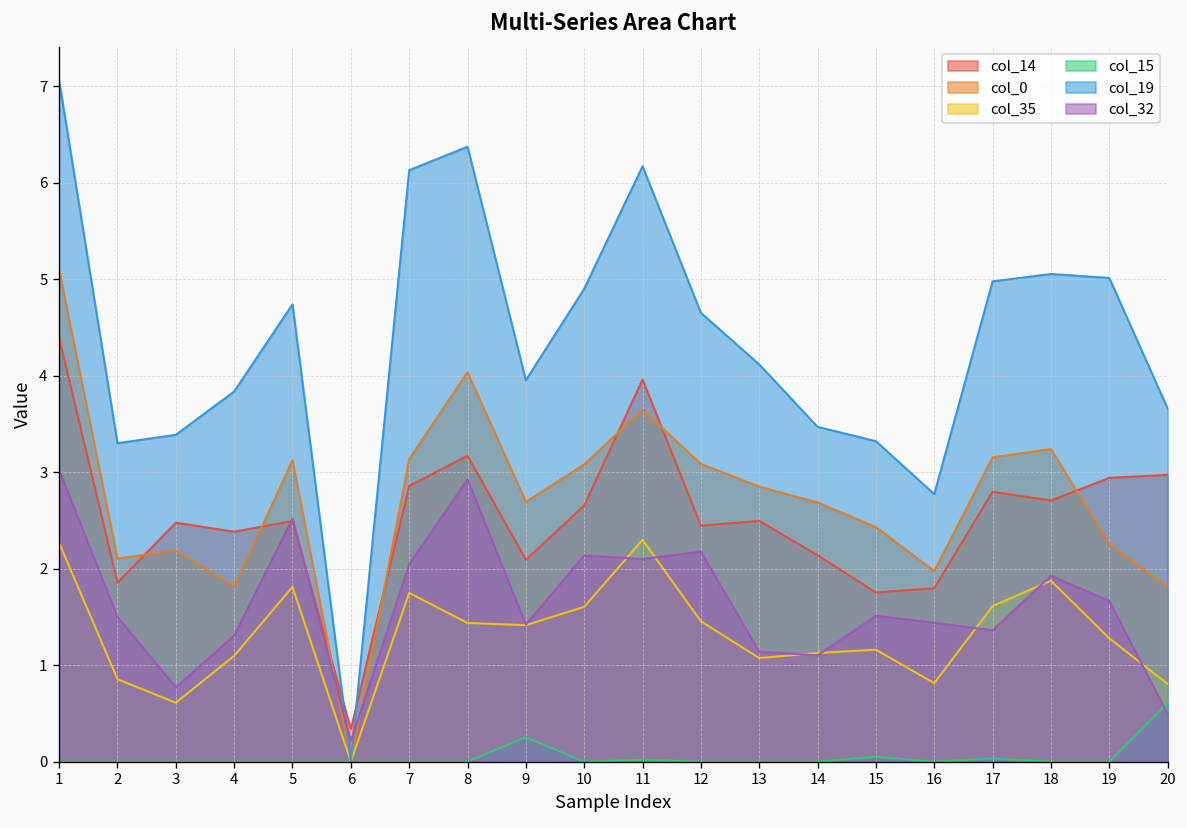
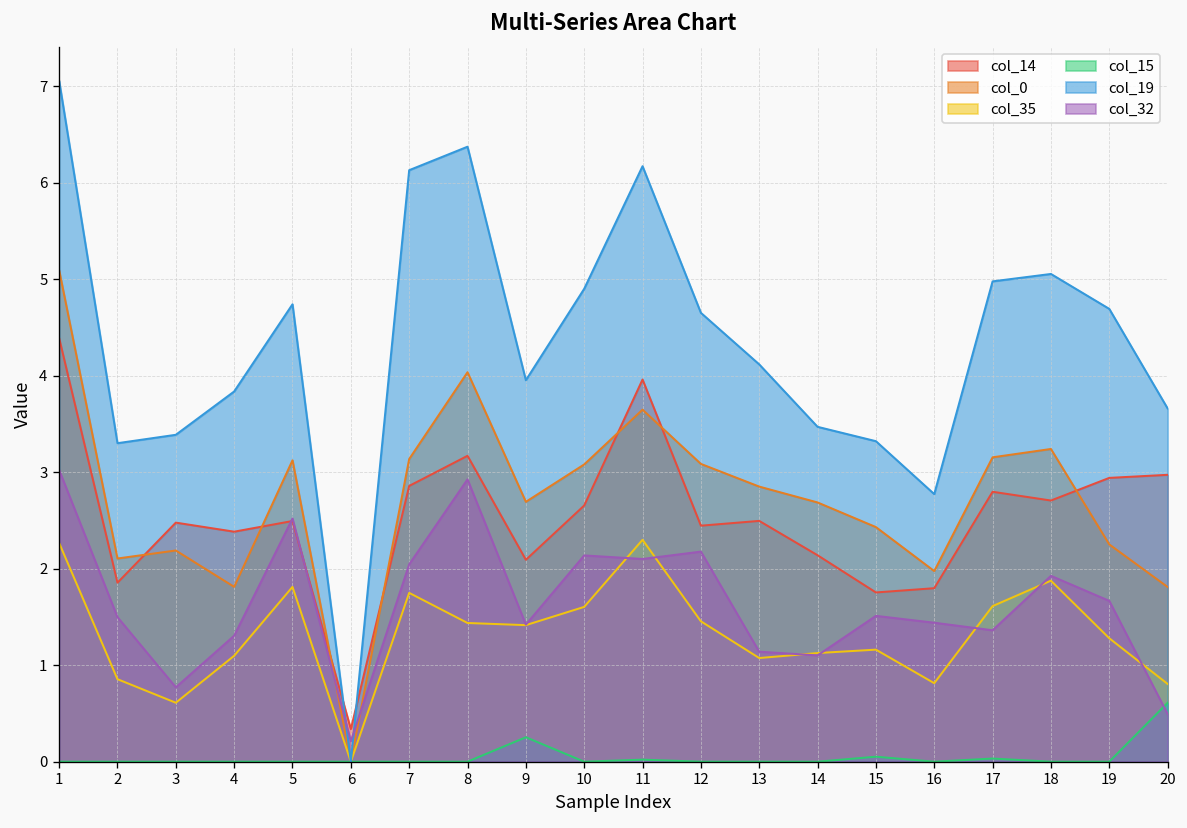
  {
    "col_35": {
      "1": 2.3,
      "2": 0.9,
      "3": 0.6,
      "4": 1.1,
      "5": 1.8,
      "7": 1.7,
      "8": 1.4,
      "10": 1.6,
      "11": 2.3,
      "12": 1.5,
      "13": 1.1,
      "15": 1.2,
      "16": 0.8,
      "17": 1.6,
      "18": 1.9,
      "19": 1.3,
      "20": 0.8
    },
    "col_15": {
      "1": 0.0,
      "2": 0.0,
      "3": 0.0,
      "4": 0.0,
      "5": 0.0,
      "7": 0.0,
      "8": 0.0,
      "9": 0.3,
      "10": 0.0,
      "11": 0.0,
      "12": 0.0,
      "13": 0.0,
      "14": 0.0,
      "15": 0.1,
      "16": 0.0,
      "17": 0.0,
      "18": 0.0,
      "19": 0.0,
      "20": 0.6
    },
    "col_19": {
      "1": 7.1,
      "2": 3.3,
      "3": 3.4,
      "4": 3.8,
      "5": 4.7,
      "7": 6.1,
      "8": 6.4,
      "9": 4.0,
      "10": 4.9,
      "11": 6.2,
      "12": 4.7,
      "13": 4.1,
      "14": 3.5,
      "15": 3.3,
      "16": 2.8,
      "17": 5.0,
      "18": 5.1,
-     "19": 5.0,
+     "19": 4.7,
      "20": 3.7
    },
    "col_32": {
      "1": 3.0,
      "2": 1.5,
      "3": 0.8,
      "4": 1.3,
      "6": 0.2,
      "7": 2.0,
      "8": 2.9,
      "10": 2.1,
      "11": 2.1,
      "12": 2.2,
      "13": 1.1,
      "15": 1.5,
      "16": 1.4,
      "17": 1.4,
      "18": 1.9,
      "19": 1.7,
      "20": 0.5
    }
  }
